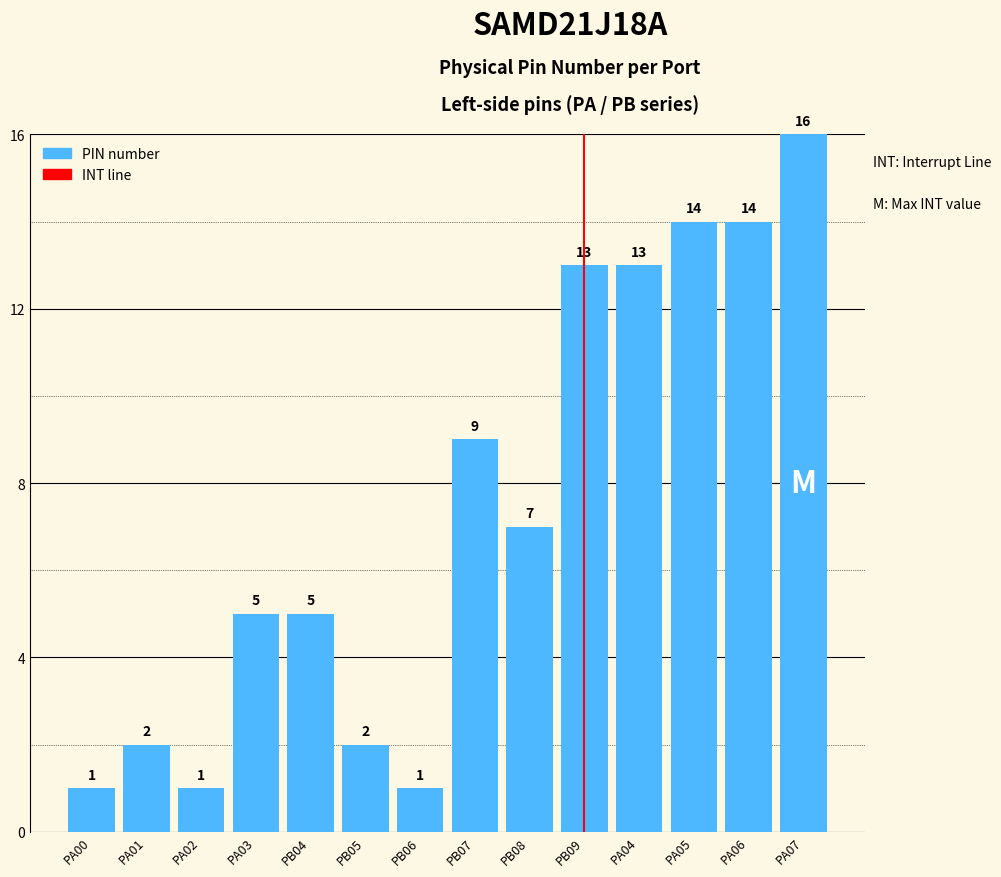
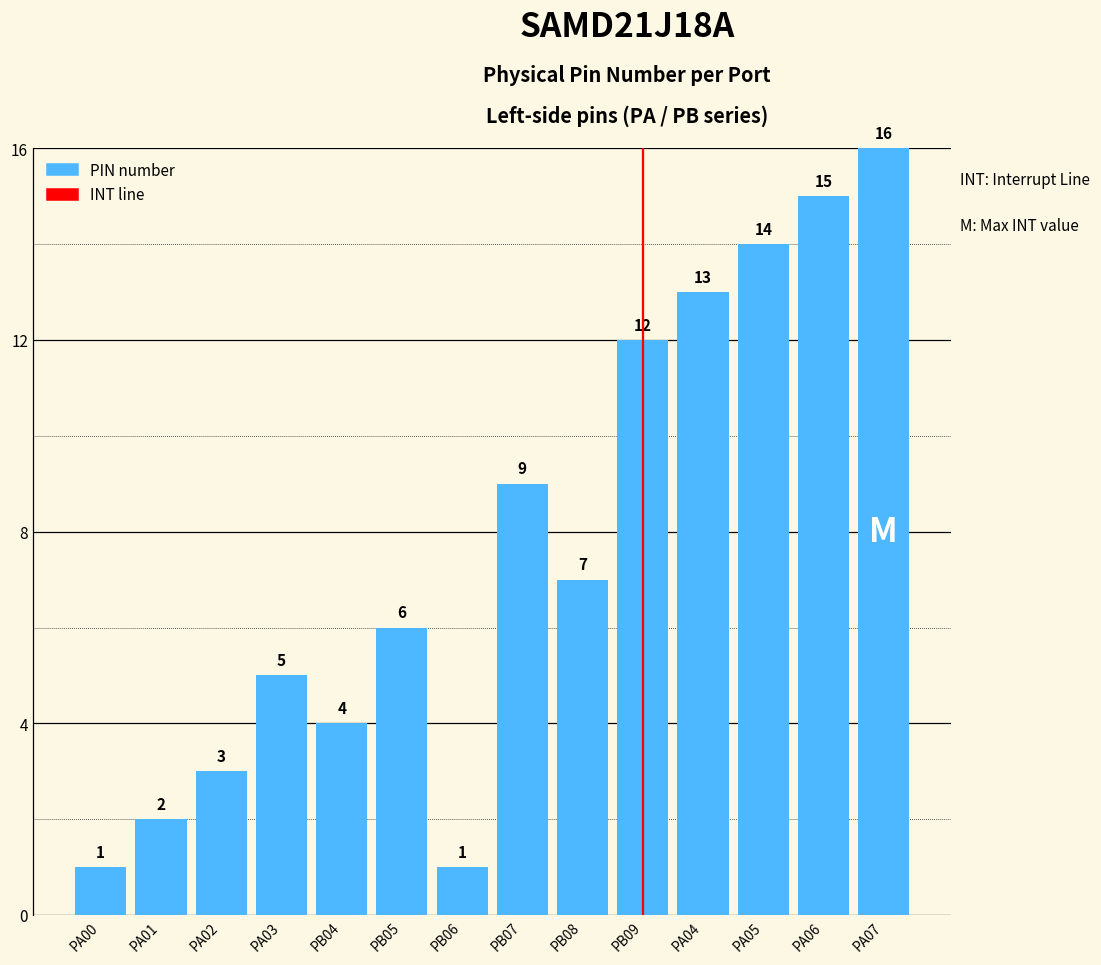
  {
    "PA00": 1,
    "PA01": 2,
-   "PA02": 1,
+   "PA02": 3,
    "PA03": 5,
-   "PB04": 5,
-   "PB05": 2,
+   "PB04": 4,
+   "PB05": 6,
    "PB06": 1,
    "PB07": 9,
    "PB08": 7,
-   "PB09": 13,
+   "PB09": 12,
    "PA04": 13,
    "PA05": 14,
-   "PA06": 14,
+   "PA06": 15,
    "PA07": 16
  }
